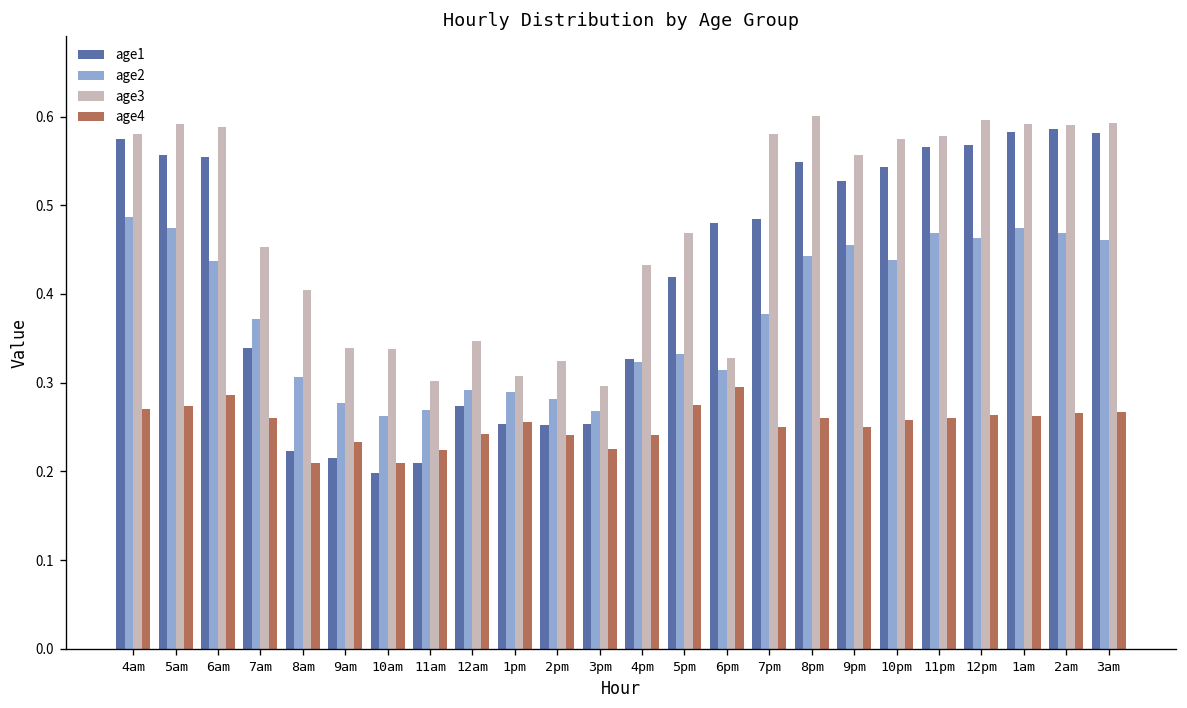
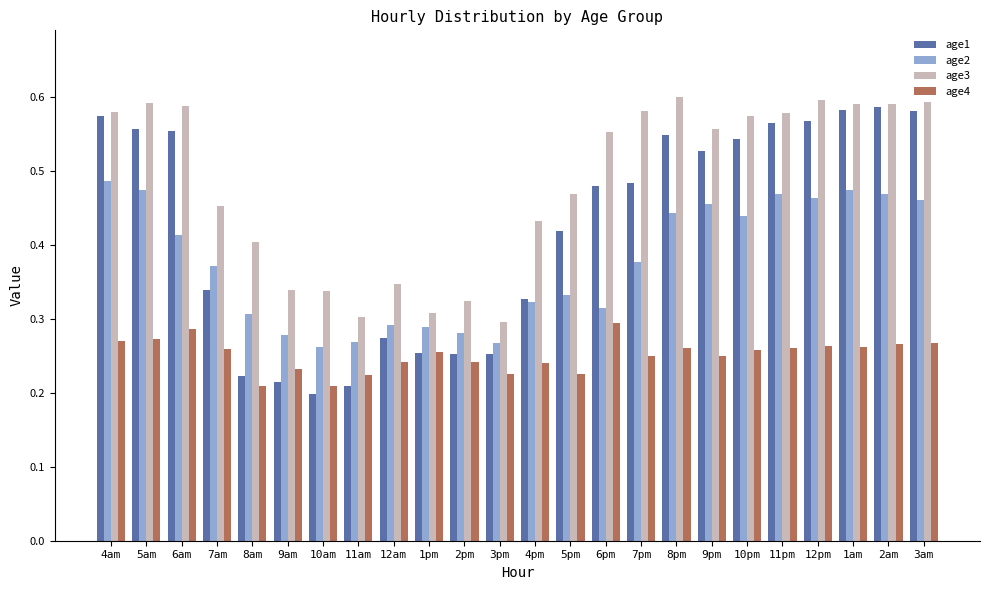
  {
    "age1": {
      "4am": 0.57,
      "5am": 0.56,
      "6am": 0.55,
      "7am": 0.34,
      "8am": 0.22,
      "9am": 0.22,
      "10am": 0.20,
      "11am": 0.21,
      "12am": 0.27,
      "1pm": 0.25,
      "2pm": 0.25,
      "3pm": 0.25,
      "4pm": 0.33,
      "5pm": 0.42,
      "6pm": 0.48,
      "7pm": 0.48,
      "8pm": 0.55,
      "9pm": 0.53,
      "10pm": 0.54,
      "11pm": 0.57,
      "12pm": 0.57,
      "1am": 0.58,
      "2am": 0.59,
      "3am": 0.58
    },
    "age2": {
      "4am": 0.49,
      "5am": 0.47,
-     "6am": 0.44,
+     "6am": 0.41,
      "7am": 0.37,
      "8am": 0.31,
      "9am": 0.28,
      "10am": 0.26,
      "11am": 0.27,
      "12am": 0.29,
      "1pm": 0.29,
      "2pm": 0.28,
      "3pm": 0.27,
      "4pm": 0.32,
      "5pm": 0.33,
      "6pm": 0.31,
      "7pm": 0.38,
      "8pm": 0.44,
      "9pm": 0.46,
      "10pm": 0.44,
      "11pm": 0.47,
      "12pm": 0.46,
      "1am": 0.47,
      "2am": 0.47,
      "3am": 0.46
    },
    "age3": {
      "4am": 0.58,
      "5am": 0.59,
      "6am": 0.59,
      "7am": 0.45,
      "8am": 0.40,
      "9am": 0.34,
      "10am": 0.34,
      "11am": 0.30,
      "12am": 0.35,
      "1pm": 0.31,
      "2pm": 0.32,
      "3pm": 0.30,
      "4pm": 0.43,
      "5pm": 0.47,
-     "6pm": 0.33,
+     "6pm": 0.55,
      "7pm": 0.58,
      "8pm": 0.60,
      "9pm": 0.56,
      "10pm": 0.57,
      "11pm": 0.58,
      "12pm": 0.60,
      "1am": 0.59,
      "2am": 0.59,
      "3am": 0.59
    },
    "age4": {
      "4am": 0.27,
      "5am": 0.27,
      "6am": 0.29,
      "7am": 0.26,
      "8am": 0.21,
      "9am": 0.23,
      "10am": 0.21,
      "11am": 0.22,
      "12am": 0.24,
      "1pm": 0.26,
      "2pm": 0.24,
      "3pm": 0.22,
      "4pm": 0.24,
-     "5pm": 0.28,
+     "5pm": 0.23,
      "6pm": 0.30,
      "7pm": 0.25,
      "8pm": 0.26,
      "9pm": 0.25,
      "10pm": 0.26,
      "11pm": 0.26,
      "12pm": 0.26,
      "1am": 0.26,
      "2am": 0.27,
      "3am": 0.27
    }
  }
